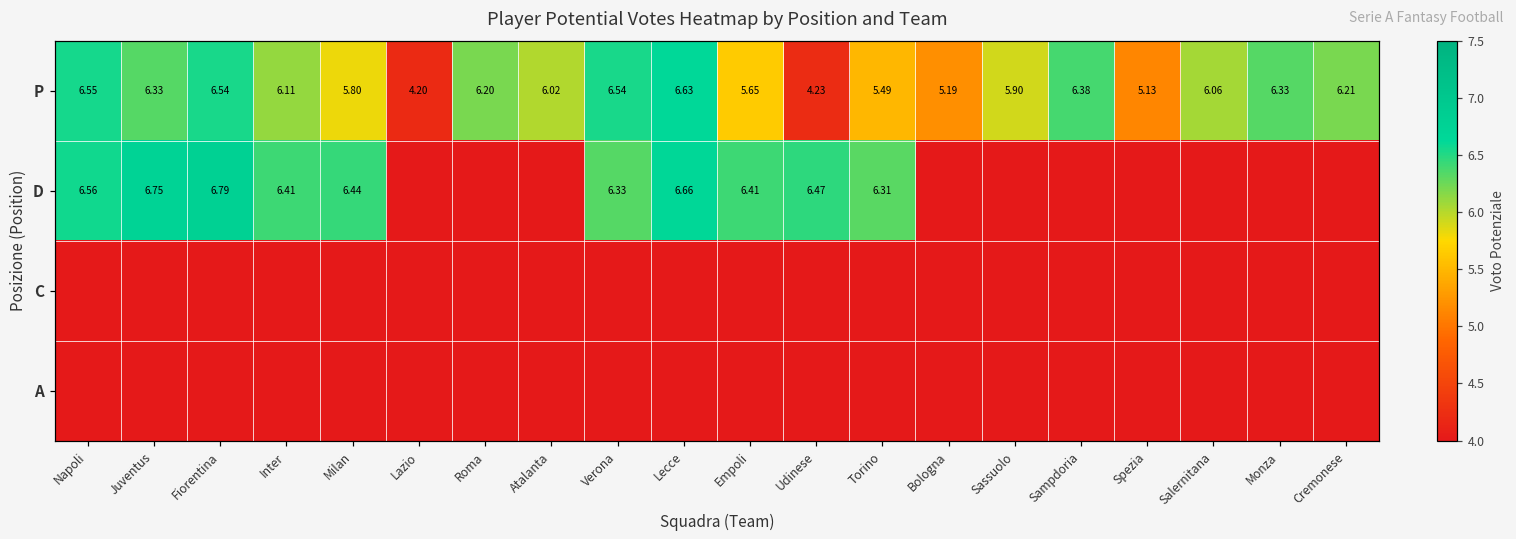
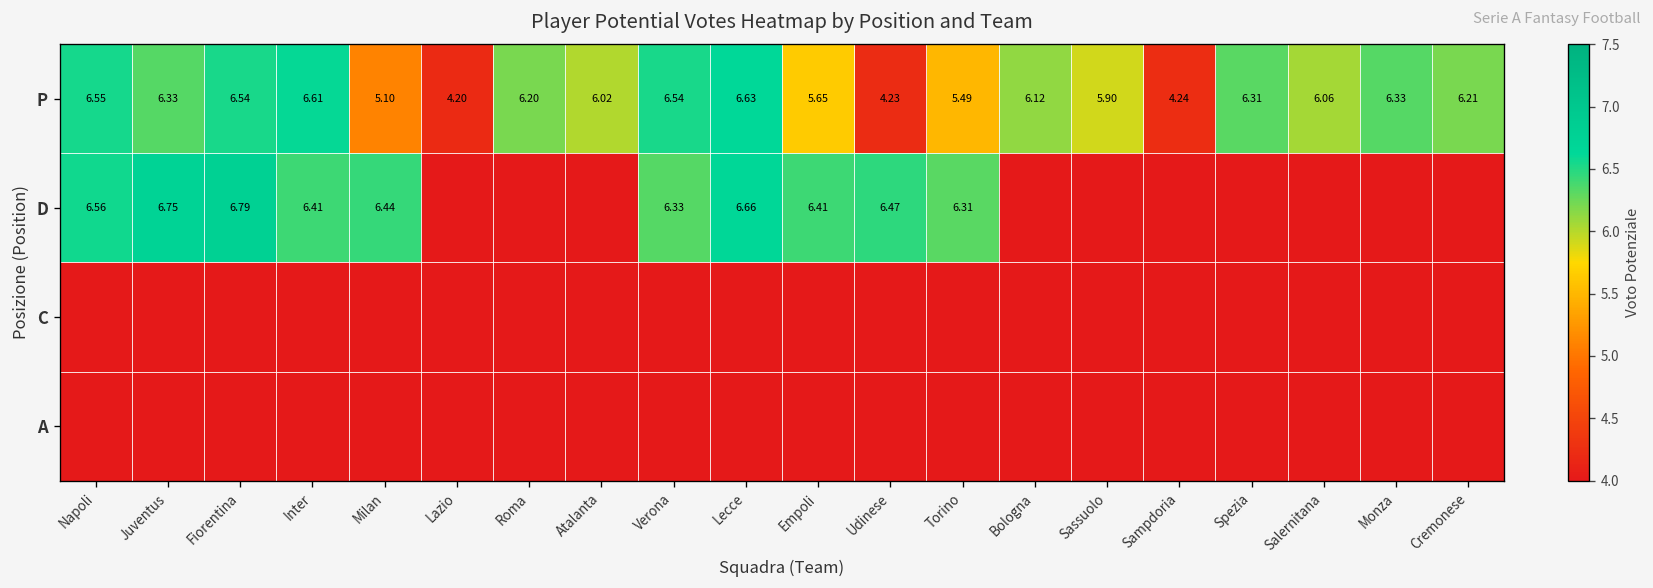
  {
    "P": {
      "Napoli": 6.55,
      "Juventus": 6.33,
      "Fiorentina": 6.54,
-     "Inter": 6.11,
-     "Milan": 5.80,
+     "Inter": 6.61,
+     "Milan": 5.10,
      "Lazio": 4.20,
      "Roma": 6.20,
      "Atalanta": 6.02,
      "Verona": 6.54,
      "Lecce": 6.63,
      "Empoli": 5.65,
      "Udinese": 4.23,
      "Torino": 5.49,
-     "Bologna": 5.19,
+     "Bologna": 6.12,
      "Sassuolo": 5.90,
-     "Sampdoria": 6.38,
-     "Spezia": 5.13,
+     "Sampdoria": 4.24,
+     "Spezia": 6.31,
      "Salernitana": 6.06,
      "Monza": 6.33,
      "Cremonese": 6.21
    },
    "D": {
      "Napoli": 6.56,
      "Juventus": 6.75,
      "Fiorentina": 6.79,
      "Inter": 6.41,
      "Milan": 6.44,
      "Verona": 6.33,
      "Lecce": 6.66,
      "Empoli": 6.41,
      "Udinese": 6.47,
      "Torino": 6.31
    }
  }
